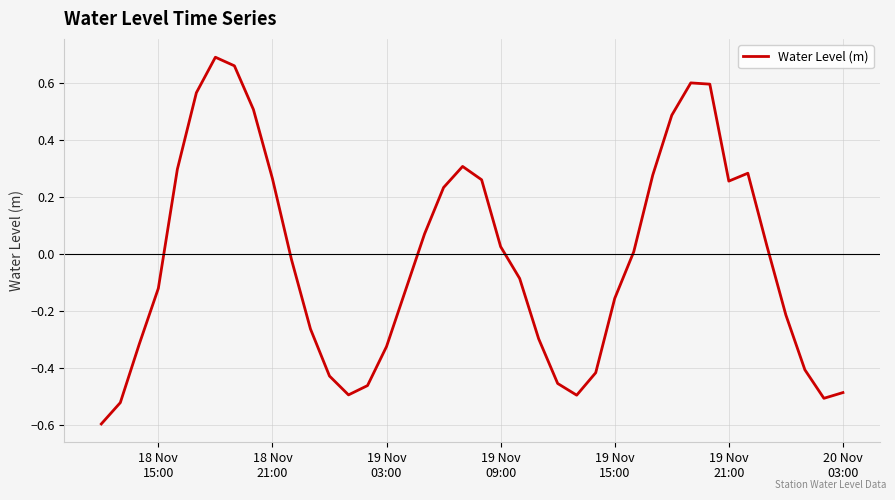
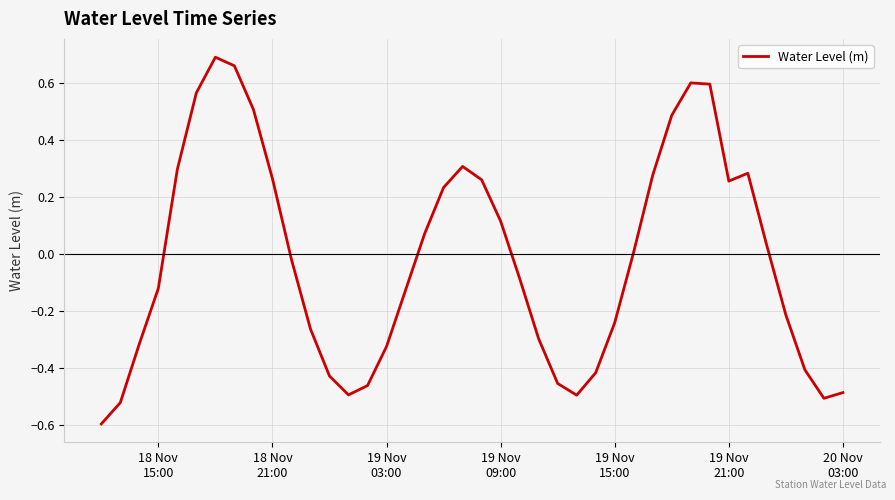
  {
    "18 Nov 15:00": -0.12,
    "18 Nov 21:00": 0.26,
    "19 Nov 03:00": -0.33,
-   "19 Nov 09:00": 0.03,
-   "19 Nov 15:00": -0.16,
+   "19 Nov 09:00": 0.12,
+   "19 Nov 15:00": -0.24,
    "19 Nov 21:00": 0.26,
    "20 Nov 03:00": -0.49
  }
